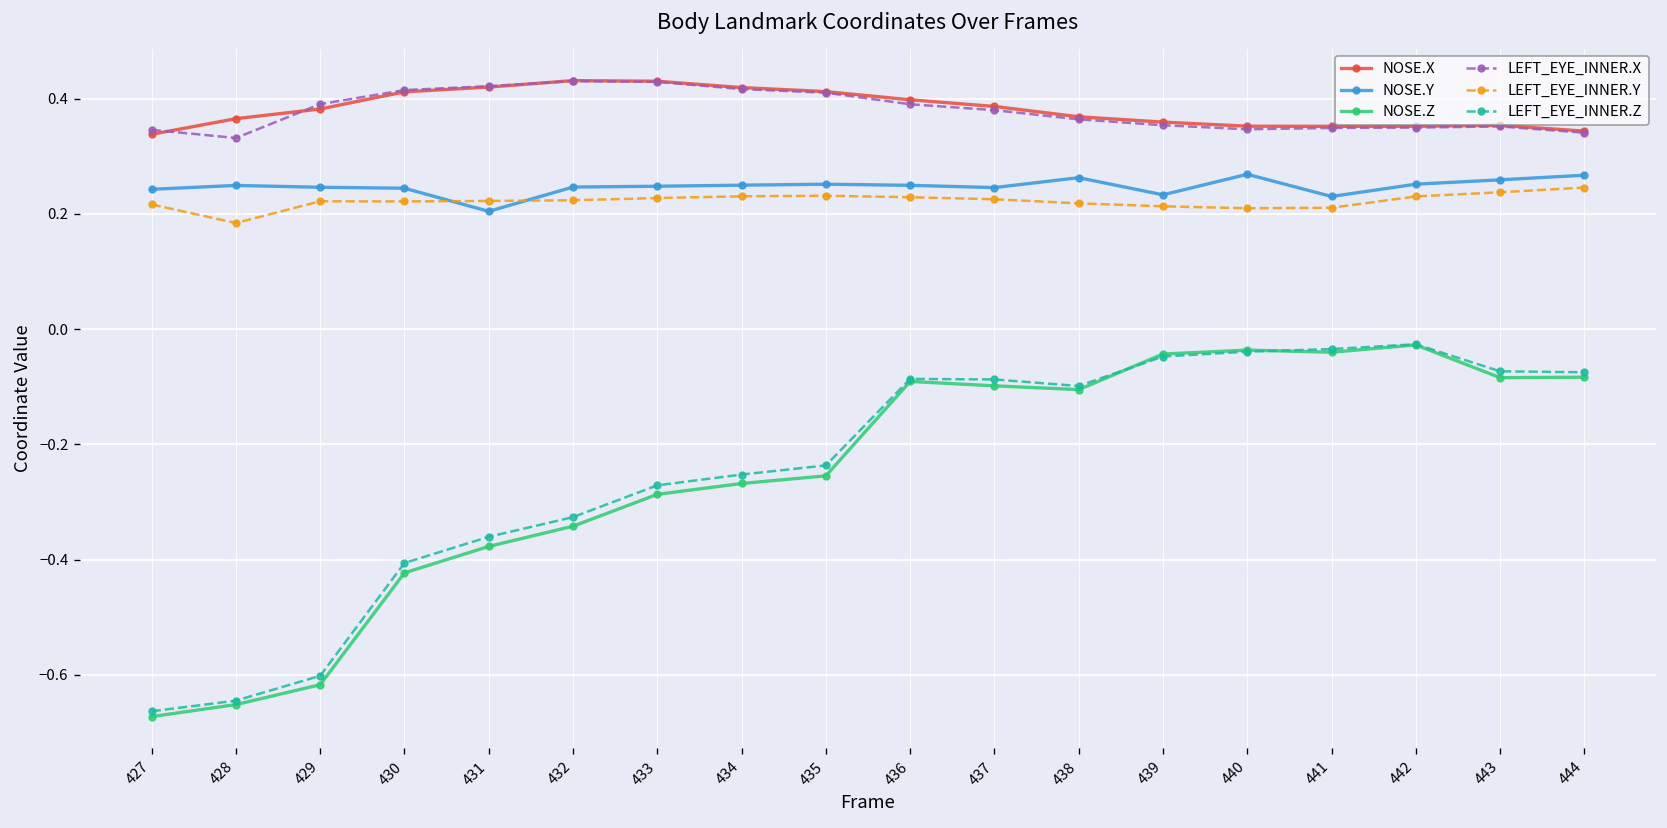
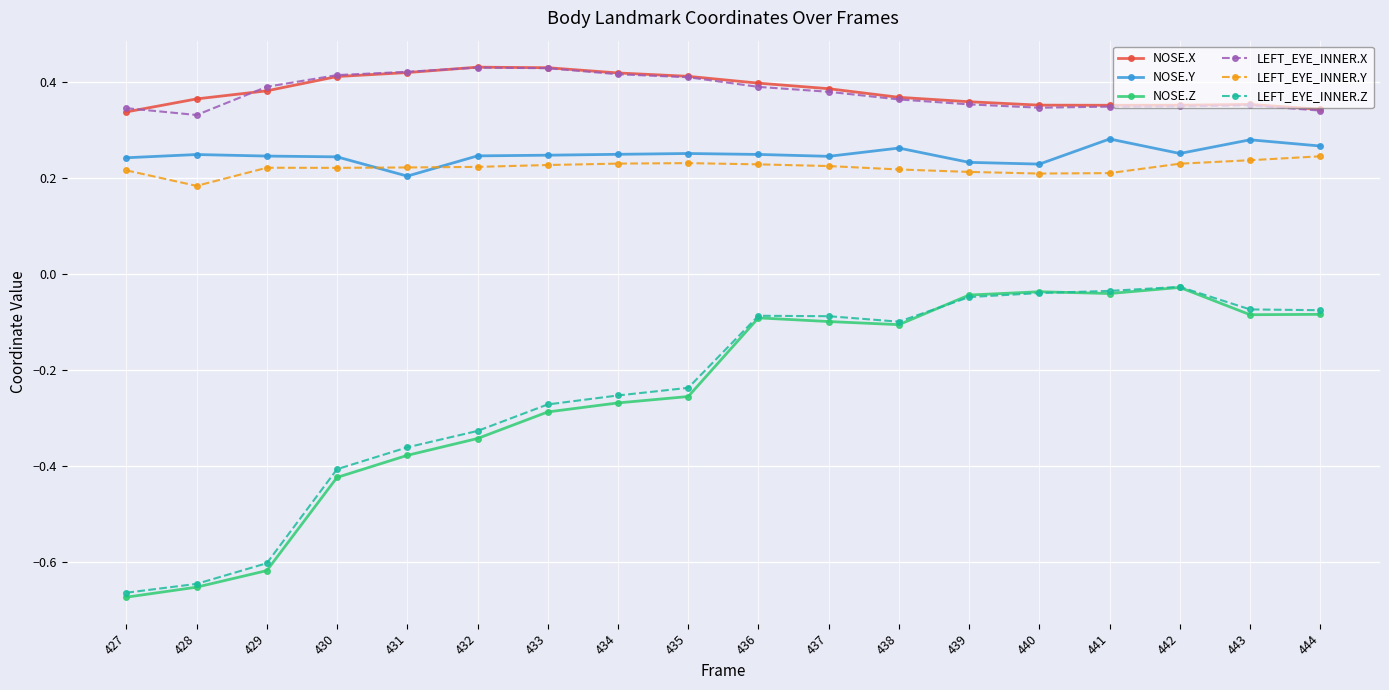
  {
    "NOSE.X": {
      "427": 0.34,
      "428": 0.37,
      "429": 0.38,
      "436": 0.40,
      "437": 0.39,
      "439": 0.36,
      "440": 0.35
    },
    "NOSE.Y": {
      "427": 0.24,
      "428": 0.25,
      "429": 0.25,
      "430": 0.24,
      "431": 0.20,
      "432": 0.25,
      "433": 0.25,
      "434": 0.25,
      "435": 0.25,
      "436": 0.25,
      "437": 0.25,
      "438": 0.26,
      "439": 0.23,
-     "440": 0.27,
-     "441": 0.23,
+     "440": 0.23,
+     "441": 0.28,
      "442": 0.25,
-     "443": 0.26,
+     "443": 0.28,
      "444": 0.27
    },
    "LEFT_EYE_INNER.X": {
      "427": 0.35,
      "428": 0.33,
      "429": 0.39,
      "436": 0.39,
      "437": 0.38,
      "439": 0.35,
      "440": 0.35
    },
    "LEFT_EYE_INNER.Y": {
      "427": 0.22,
      "428": 0.18,
      "429": 0.22,
      "430": 0.22,
      "431": 0.22,
      "432": 0.22,
      "433": 0.23,
      "434": 0.23,
      "435": 0.23,
      "436": 0.23,
      "437": 0.23,
      "438": 0.22,
      "439": 0.21,
      "440": 0.21,
      "441": 0.21,
      "442": 0.23,
      "443": 0.24,
      "444": 0.25
    }
  }
